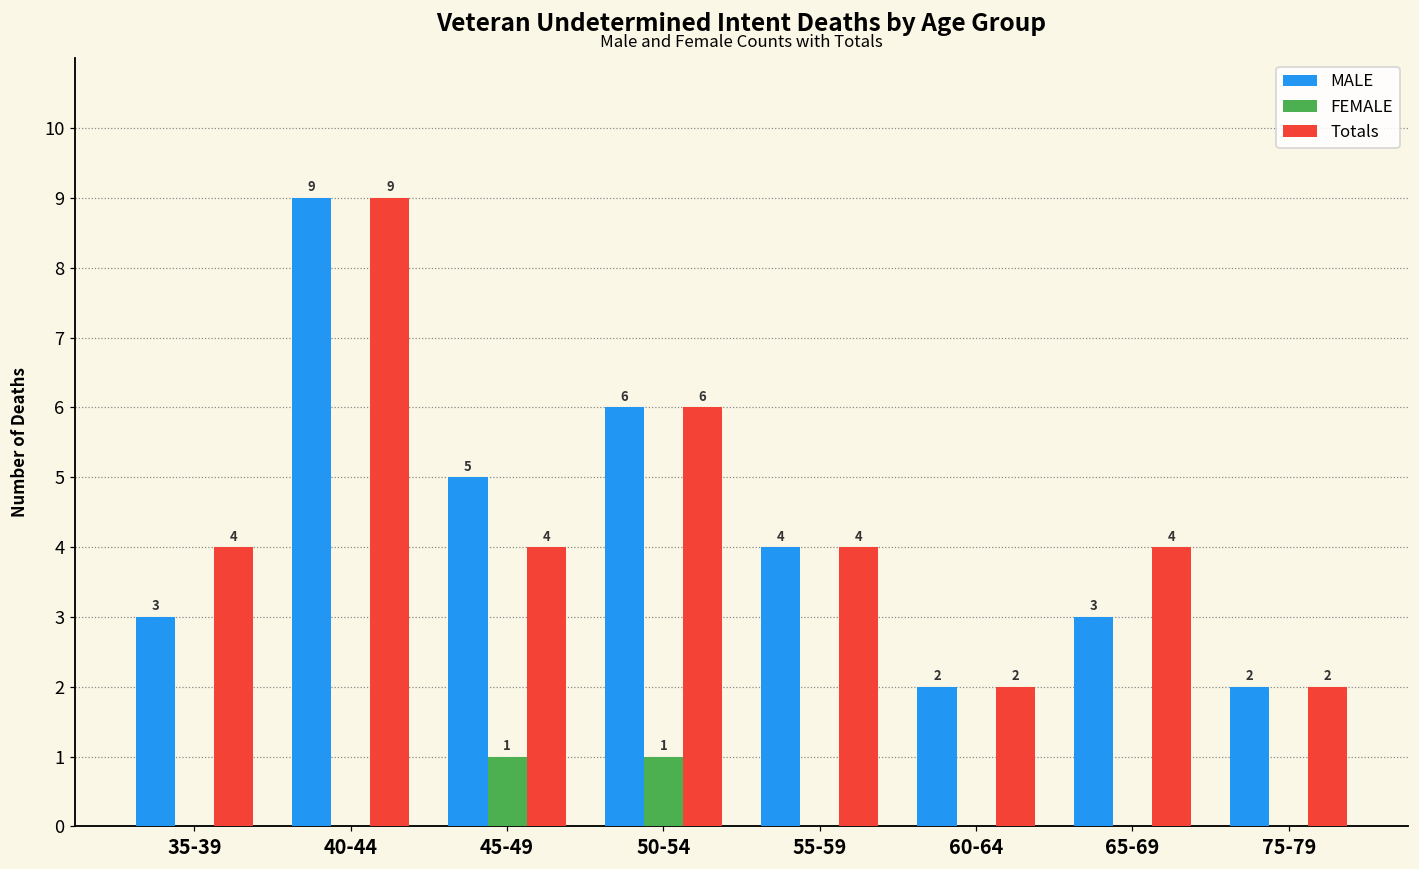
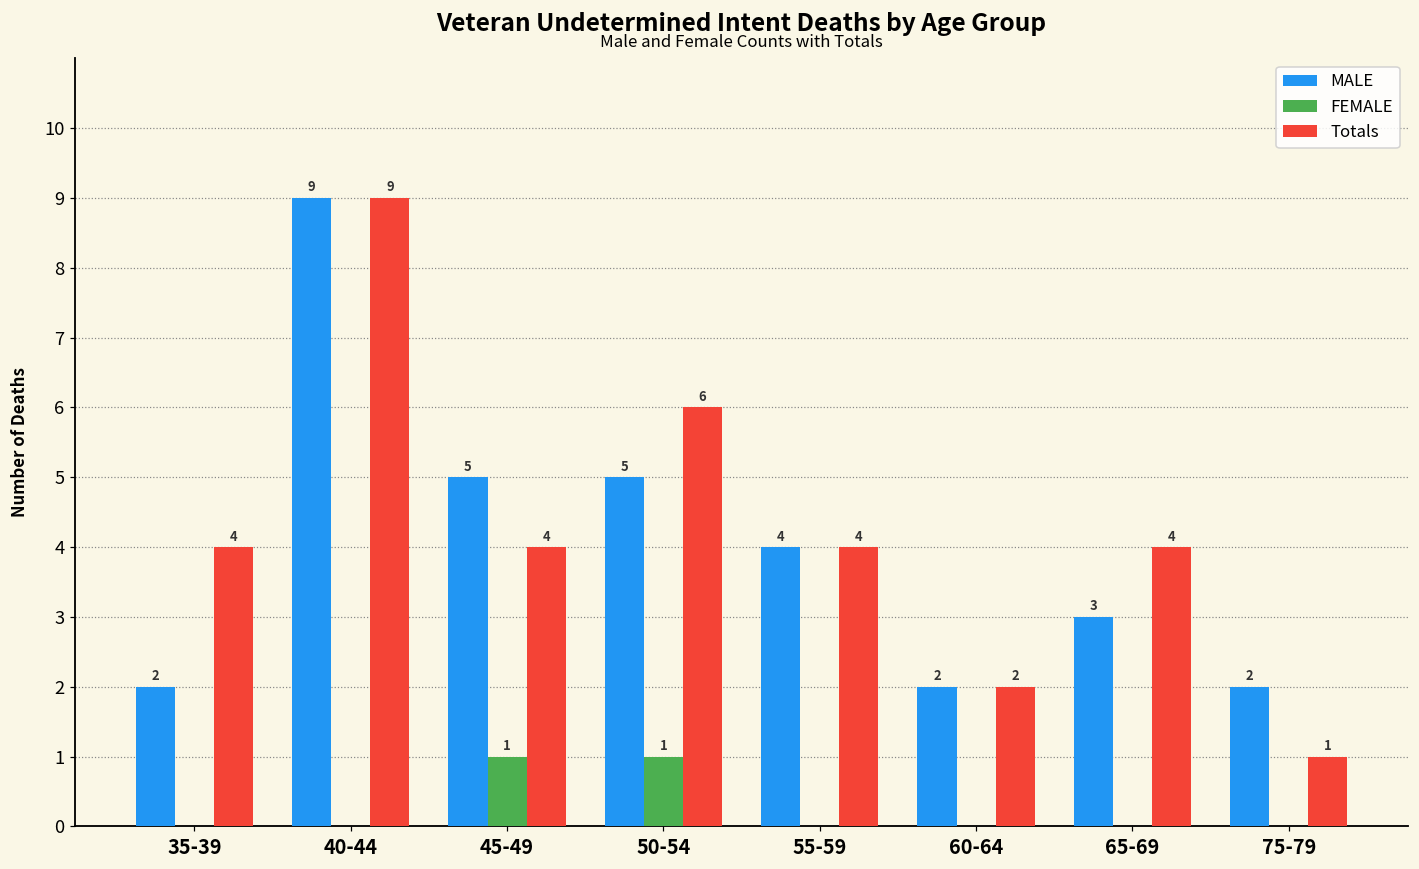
  {
    "MALE": {
-     "35-39": 3,
+     "35-39": 2,
      "40-44": 9,
      "45-49": 5,
-     "50-54": 6,
+     "50-54": 5,
      "55-59": 4,
      "60-64": 2,
      "65-69": 3,
      "75-79": 2
    },
    "FEMALE": {
      "45-49": 1,
      "50-54": 1
    },
    "Totals": {
      "35-39": 4,
      "40-44": 9,
      "45-49": 4,
      "50-54": 6,
      "55-59": 4,
      "60-64": 2,
      "65-69": 4,
-     "75-79": 2
+     "75-79": 1
    }
  }
